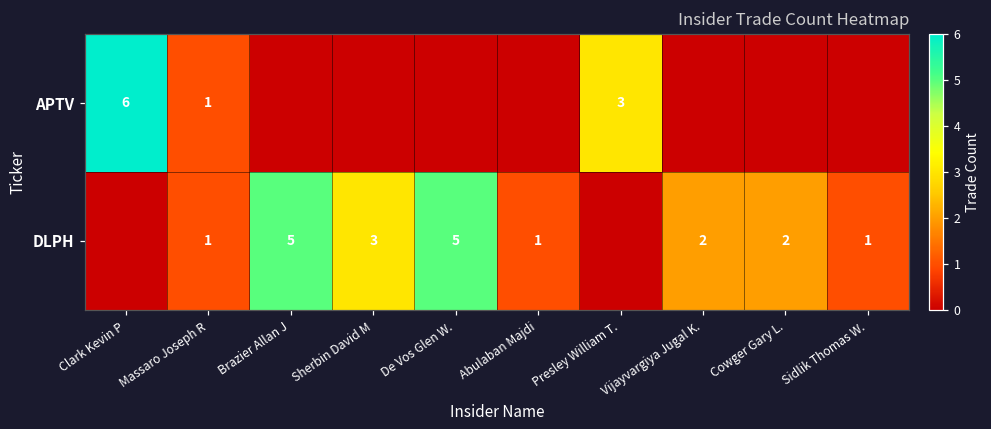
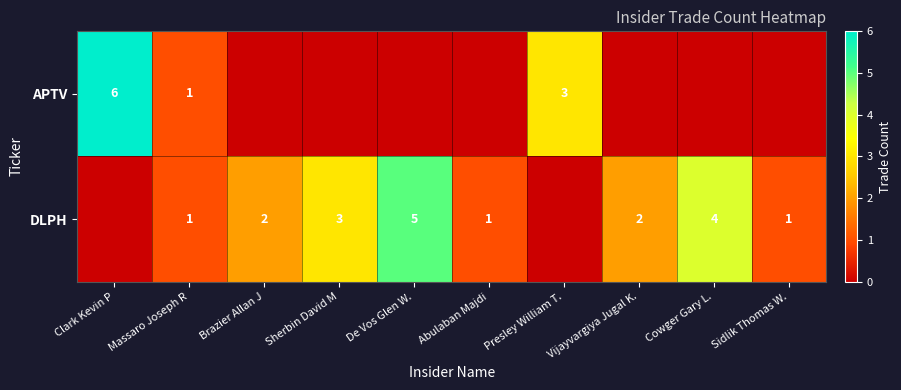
  {
    "APTV": {
      "Clark Kevin P": 6,
      "Massaro Joseph R": 1,
      "Presley William T.": 3
    },
    "DLPH": {
      "Massaro Joseph R": 1,
-     "Brazier Allan J": 5,
+     "Brazier Allan J": 2,
      "Sherbin David M": 3,
      "De Vos Glen W.": 5,
      "Abulaban Majdi": 1,
      "Vijayvargiya Jugal K.": 2,
-     "Cowger Gary L.": 2,
+     "Cowger Gary L.": 4,
      "Sidlik Thomas W.": 1
    }
  }
